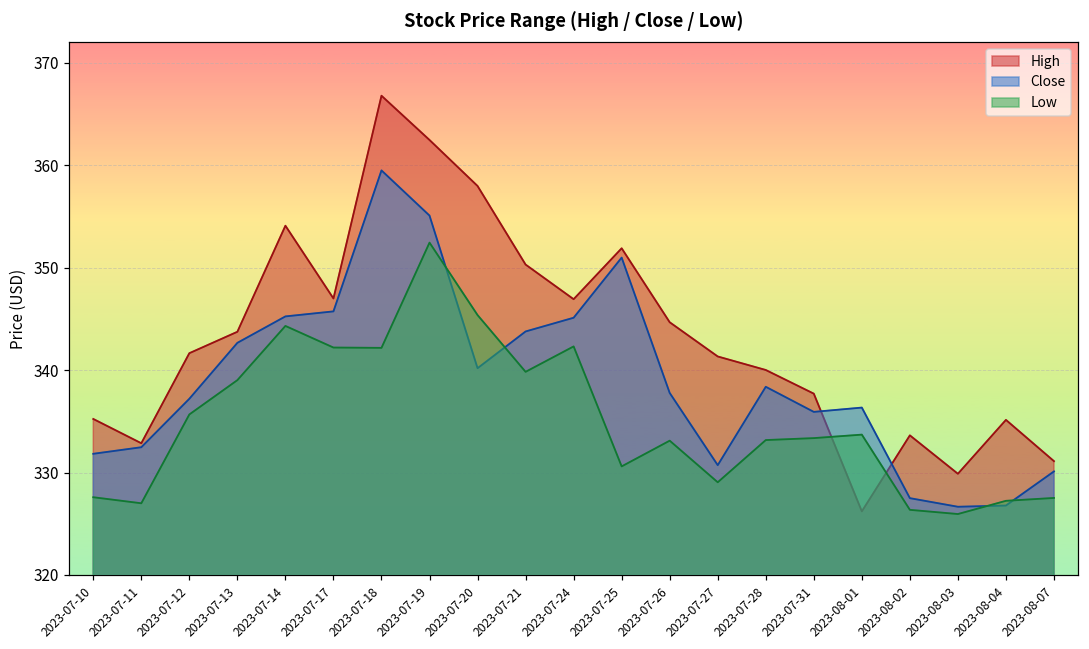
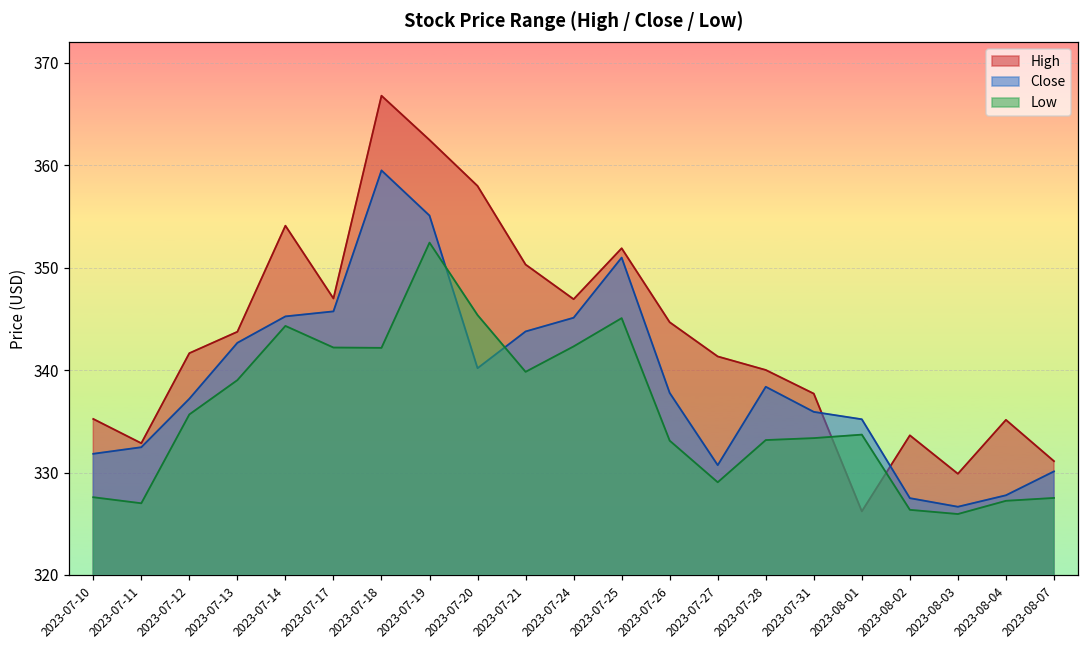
  {
    "High": {
      "2023-07-10": 335,
      "2023-07-11": 333,
      "2023-07-12": 342,
      "2023-07-13": 344,
      "2023-07-14": 354,
      "2023-07-17": 347,
      "2023-07-18": 367,
      "2023-07-19": 362,
      "2023-07-20": 358,
      "2023-07-21": 350,
      "2023-07-24": 347,
      "2023-07-25": 352,
      "2023-07-26": 345,
      "2023-07-27": 341,
      "2023-07-28": 340,
      "2023-07-31": 338,
      "2023-08-01": 326,
      "2023-08-02": 334,
      "2023-08-03": 330,
      "2023-08-04": 335,
      "2023-08-07": 331
    },
    "Close": {
      "2023-07-10": 332,
      "2023-07-11": 332,
      "2023-07-12": 337,
      "2023-07-13": 343,
      "2023-07-14": 345,
      "2023-07-17": 346,
      "2023-07-18": 359,
      "2023-07-19": 355,
      "2023-07-20": 340,
      "2023-07-21": 344,
      "2023-07-24": 345,
      "2023-07-25": 351,
      "2023-07-26": 338,
      "2023-07-27": 331,
      "2023-07-28": 338,
      "2023-07-31": 336,
-     "2023-08-01": 336,
+     "2023-08-01": 335,
      "2023-08-02": 328,
      "2023-08-03": 327,
-     "2023-08-04": 327,
+     "2023-08-04": 328,
      "2023-08-07": 330
    },
    "Low": {
      "2023-07-10": 328,
      "2023-07-11": 327,
      "2023-07-12": 336,
      "2023-07-13": 339,
      "2023-07-14": 344,
      "2023-07-17": 342,
      "2023-07-18": 342,
      "2023-07-19": 352,
      "2023-07-20": 345,
      "2023-07-21": 340,
      "2023-07-24": 342,
-     "2023-07-25": 331,
+     "2023-07-25": 345,
      "2023-07-26": 333,
      "2023-07-27": 329,
      "2023-07-28": 333,
      "2023-07-31": 333,
      "2023-08-01": 334,
      "2023-08-02": 326,
      "2023-08-03": 326,
      "2023-08-04": 327,
      "2023-08-07": 328
    }
  }
